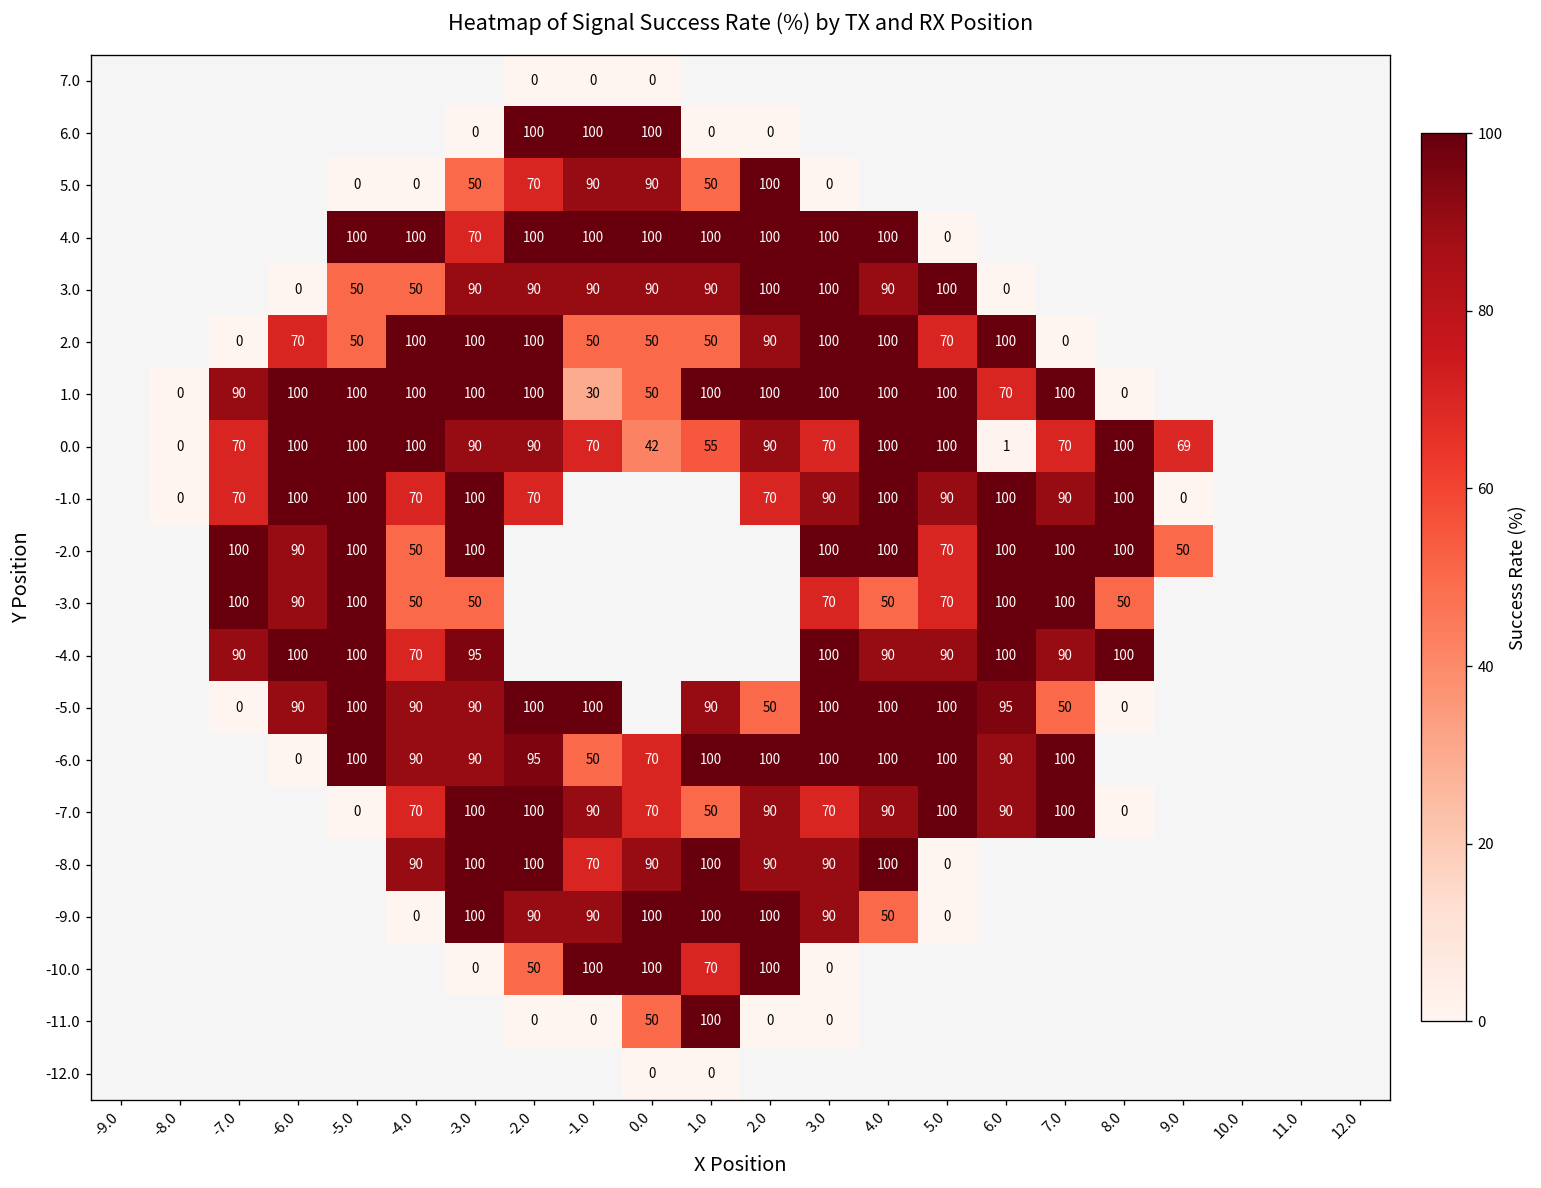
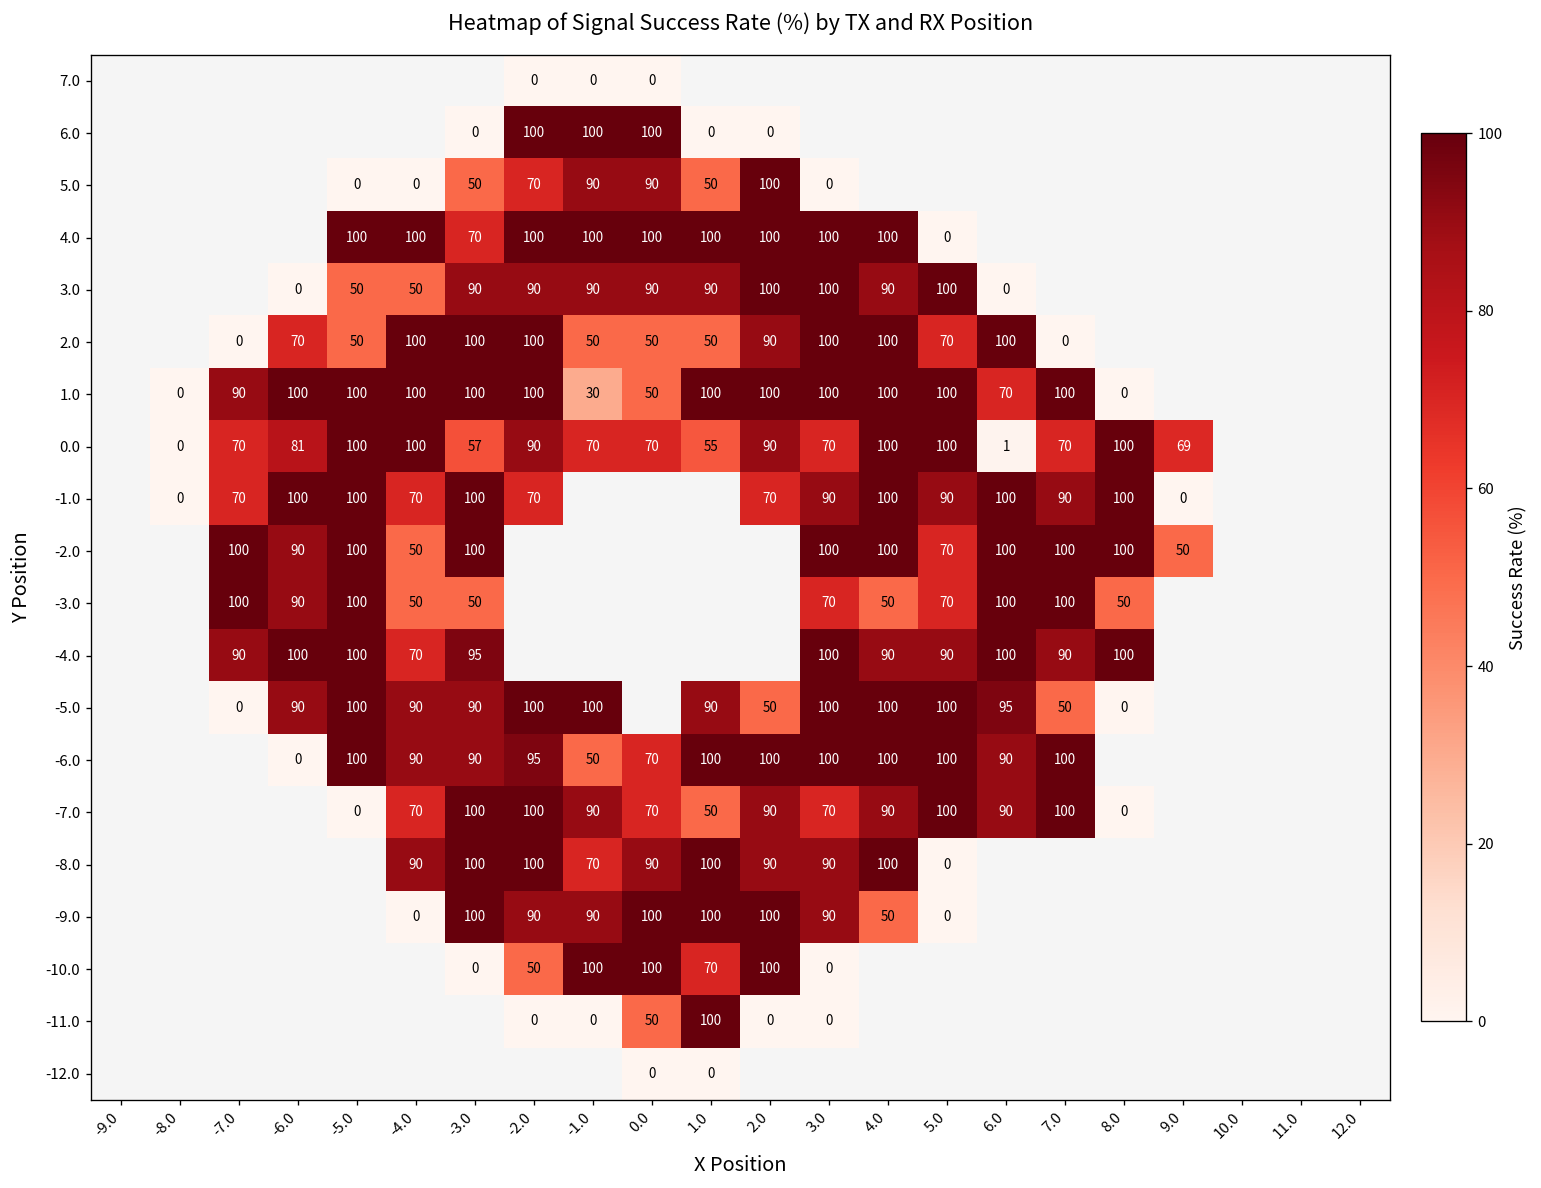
  {
    "0.0": {
      "-8.0": 0,
      "-7.0": 70,
-     "-6.0": 100,
+     "-6.0": 81,
      "-5.0": 100,
      "-4.0": 100,
-     "-3.0": 90,
+     "-3.0": 57,
      "-2.0": 90,
      "-1.0": 70,
-     "0.0": 42,
+     "0.0": 70,
      "1.0": 55,
      "2.0": 90,
      "3.0": 70,
      "4.0": 100,
      "5.0": 100,
      "6.0": 1,
      "7.0": 70,
      "8.0": 100,
      "9.0": 69
    }
  }
